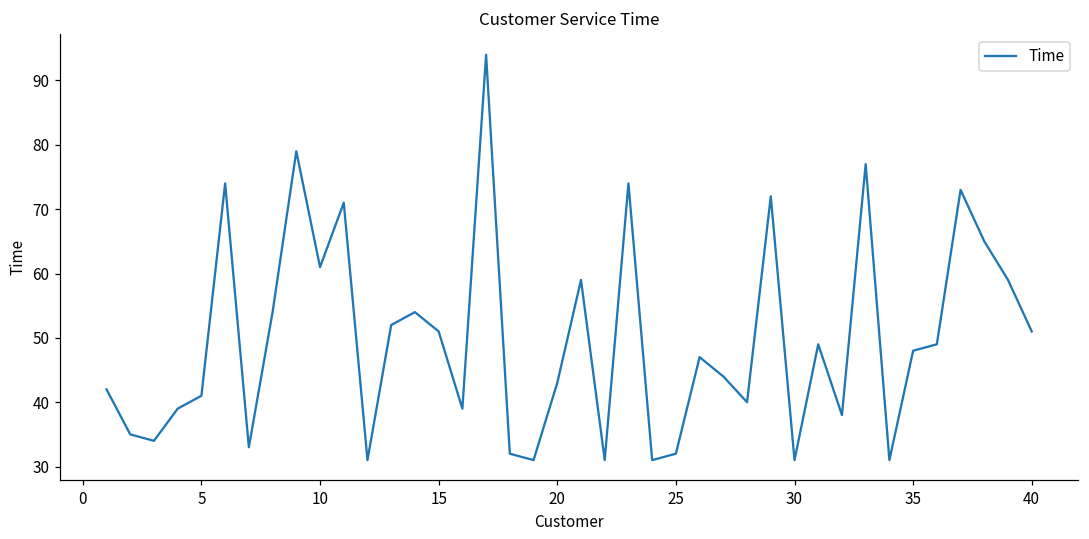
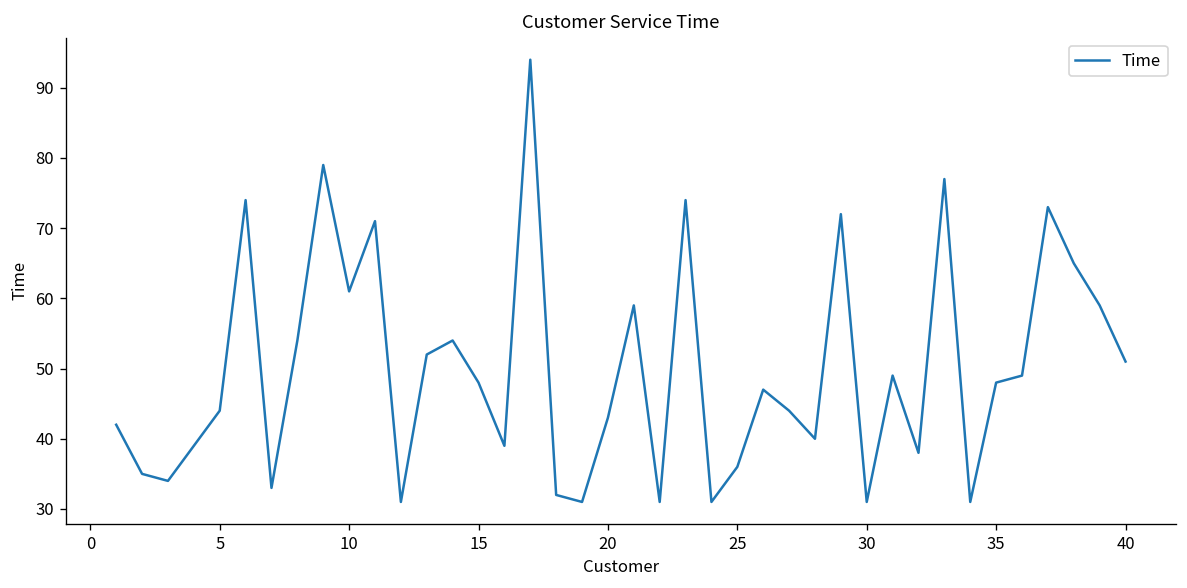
  {
-   "5": 41,
+   "5": 44,
    "10": 61,
-   "15": 51,
+   "15": 48,
    "20": 43,
-   "25": 32,
+   "25": 36,
    "30": 31,
    "35": 48,
    "40": 51
  }
